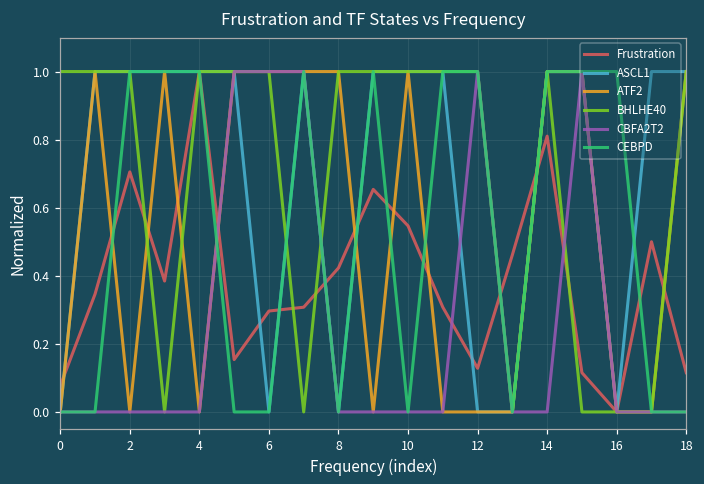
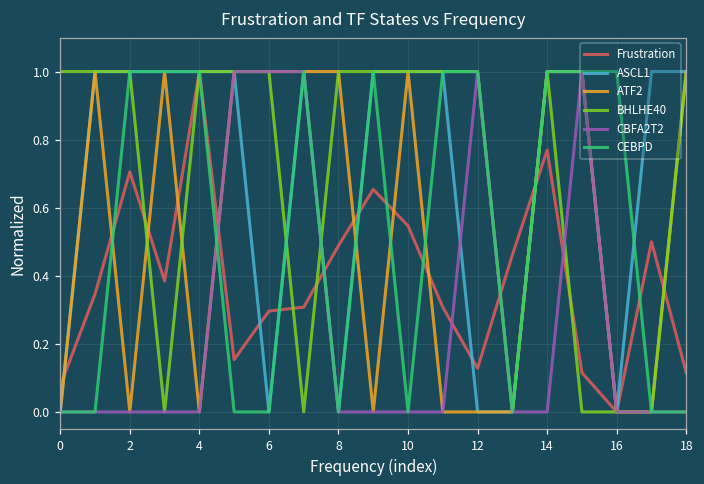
  {
    "Frustration": {
      "0": 0.08,
      "2": 0.71,
      "6": 0.30,
-     "8": 0.42,
+     "8": 0.49,
      "10": 0.55,
      "12": 0.13,
-     "14": 0.81,
+     "14": 0.77,
      "18": 0.12
    },
    "BHLHE40": {
      "0": 1.00
    },
    "CBFA2T2": {
      "14": 0.00
    }
  }
